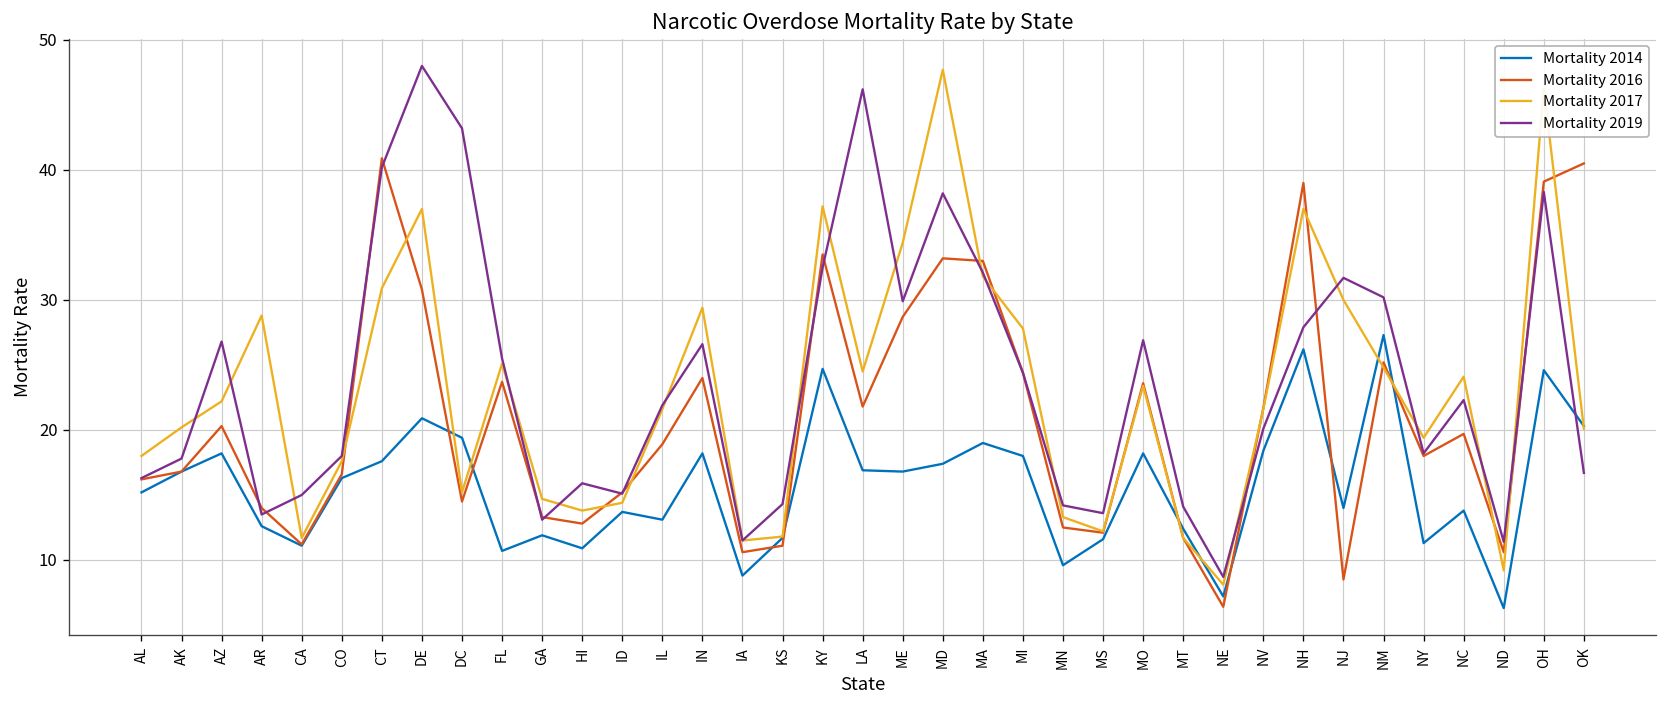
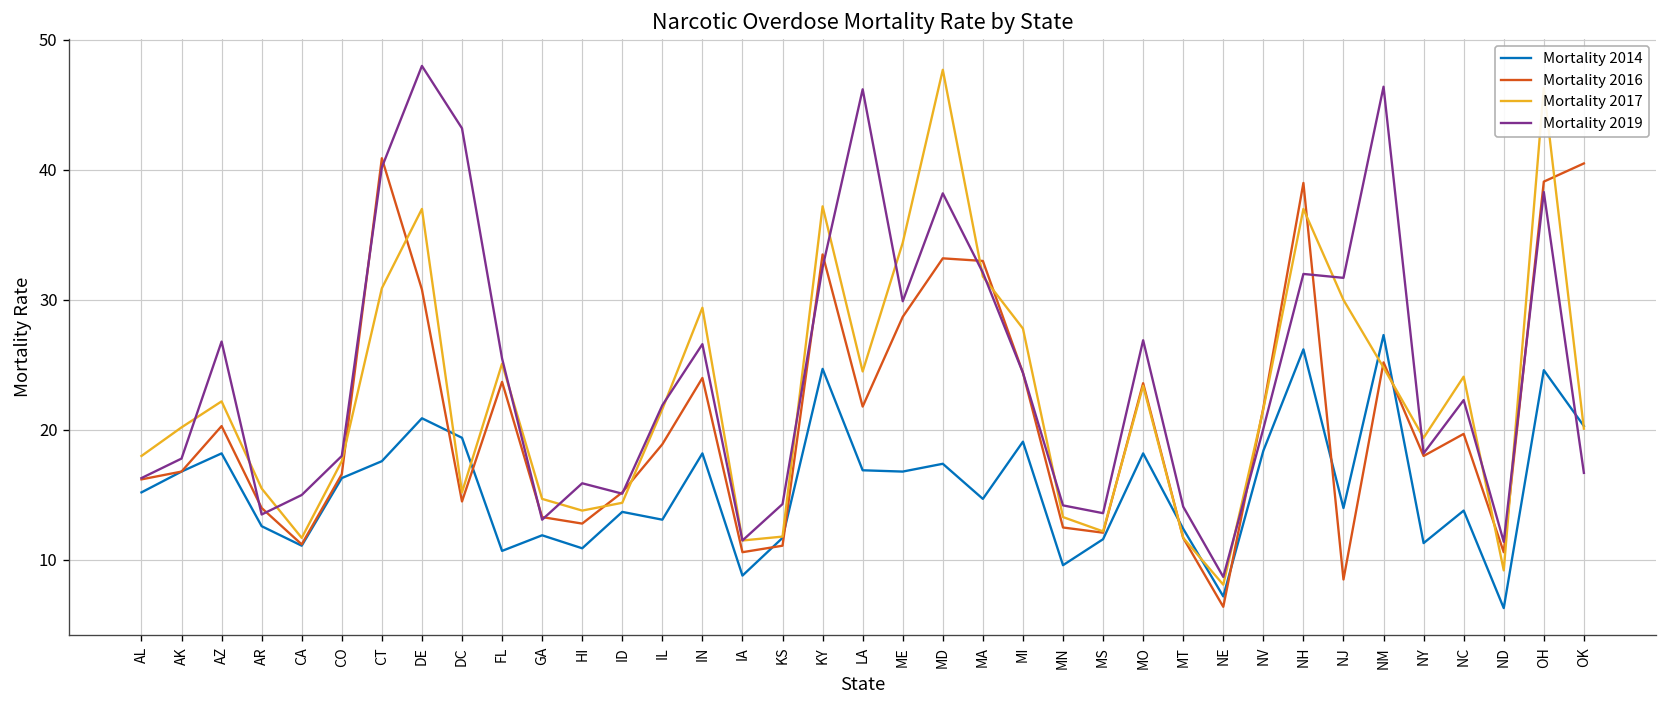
  {
    "Mortality 2014": {
      "AL": 15.2,
      "AZ": 18.2,
      "AR": 12.6,
      "CO": 16.3,
      "CT": 17.6,
      "DE": 20.9,
      "DC": 19.4,
      "FL": 10.7,
      "GA": 11.9,
      "HI": 10.9,
      "ID": 13.7,
      "IL": 13.1,
      "IN": 18.2,
      "IA": 8.8,
      "KY": 24.7,
      "LA": 16.9,
      "ME": 16.8,
      "MD": 17.4,
-     "MA": 19.0,
-     "MI": 18.0,
+     "MA": 14.7,
+     "MI": 19.1,
      "MN": 9.6,
      "MS": 11.6,
      "MO": 18.2,
      "MT": 12.4,
      "NE": 7.2,
      "NV": 18.4,
      "NH": 26.2,
      "NJ": 14.0,
      "NM": 27.3,
      "NY": 11.3,
      "NC": 13.8,
      "ND": 6.3,
      "OH": 24.6
    },
    "Mortality 2016": {
      "AZ": 20.3,
      "AR": 14.0,
      "CO": 16.6,
      "CT": 40.9,
      "DE": 30.8,
      "DC": 14.5,
      "FL": 23.7,
      "HI": 12.8,
      "IL": 18.9,
      "IN": 24.0,
      "IA": 10.6,
      "KS": 11.1,
      "KY": 33.5,
      "LA": 21.8,
      "ME": 28.7,
      "MD": 33.2,
      "MA": 33.0,
      "MN": 12.5,
      "NE": 6.4,
      "NH": 39.0,
      "NJ": 8.5,
      "NM": 25.2,
      "NC": 19.7,
      "ND": 10.6,
      "OH": 39.1,
      "OK": 40.5
    },
    "Mortality 2017": {
      "AL": 18.0,
      "AK": 20.2,
      "AZ": 22.2,
-     "AR": 28.8,
+     "AR": 15.5,
      "CA": 11.7,
      "CO": 17.6,
      "CT": 30.9,
      "DE": 37.0,
      "DC": 15.2,
      "FL": 25.1,
      "GA": 14.7,
      "HI": 13.8,
      "ID": 14.4,
      "IL": 21.6,
      "IN": 29.4,
      "KY": 37.2,
      "LA": 24.5,
      "ME": 34.4,
      "MD": 47.7,
      "MA": 31.8,
      "MI": 27.8,
      "MN": 13.3,
      "NE": 8.1,
      "NH": 37.0,
      "NJ": 30.0,
      "NM": 24.8,
      "NY": 19.4,
      "NC": 24.1,
      "ND": 9.2
    },
    "Mortality 2019": {
      "AK": 17.8,
      "AZ": 26.8,
      "AR": 13.5,
      "CA": 15.0,
      "CO": 18.0,
      "CT": 40.2,
      "DE": 48.0,
      "DC": 43.2,
      "FL": 25.5,
      "HI": 15.9,
      "IL": 21.9,
      "IN": 26.6,
      "KS": 14.3,
      "KY": 32.5,
      "LA": 46.2,
      "ME": 29.9,
      "MD": 38.2,
      "MA": 32.1,
      "MN": 14.2,
      "MS": 13.6,
      "MO": 26.9,
      "MT": 14.1,
      "NE": 8.7,
      "NV": 20.1,
-     "NH": 27.9,
+     "NH": 32.0,
      "NJ": 31.7,
-     "NM": 30.2,
+     "NM": 46.4,
      "NC": 22.3,
      "ND": 11.4,
      "OH": 38.3,
      "OK": 16.7
    }
  }
